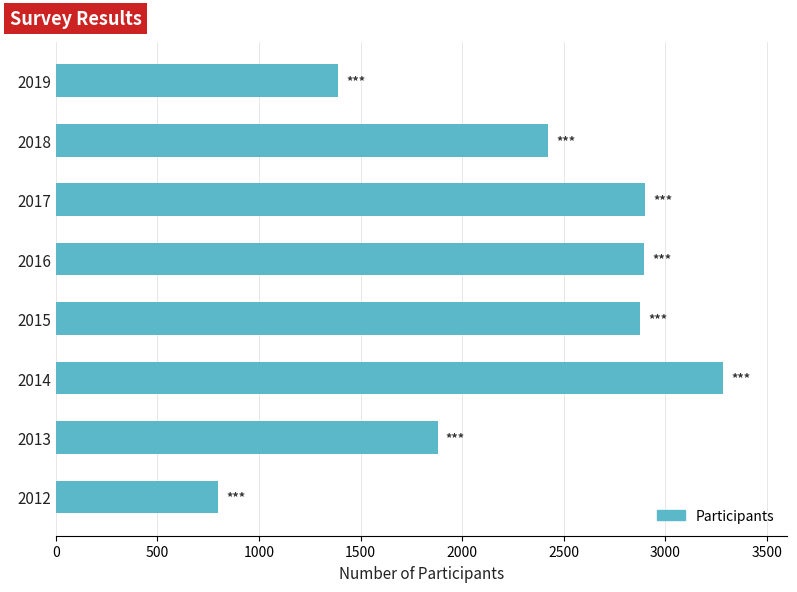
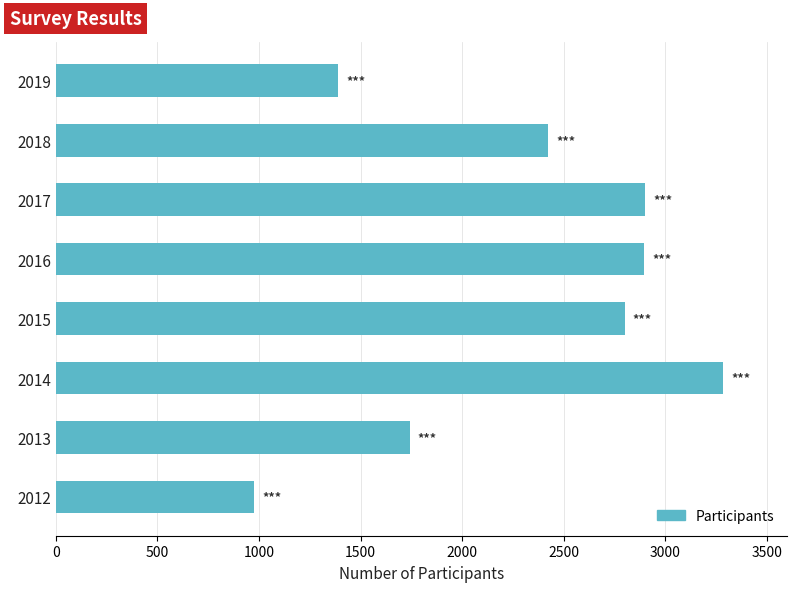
  {
    "2019": 1390,
    "2018": 2420,
    "2017": 2900,
    "2016": 2900,
-   "2015": 2880,
+   "2015": 2800,
    "2014": 3290,
-   "2013": 1880,
-   "2012": 800
+   "2013": 1740,
+   "2012": 980
  }
